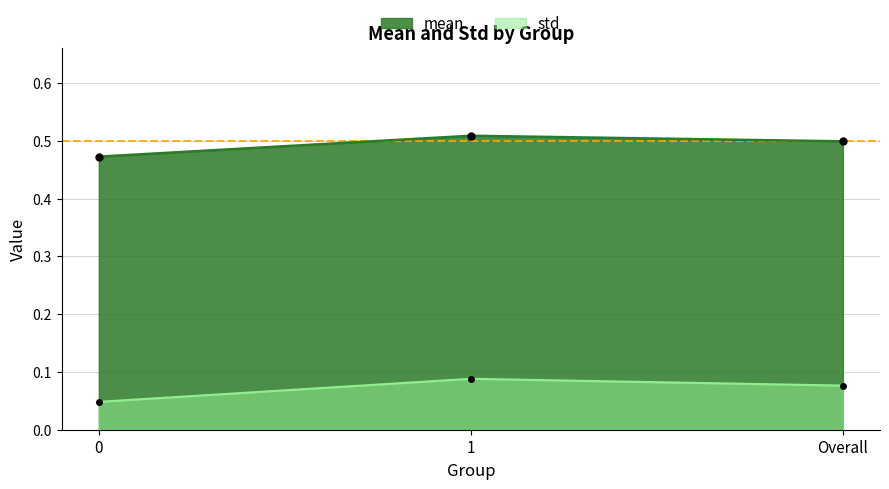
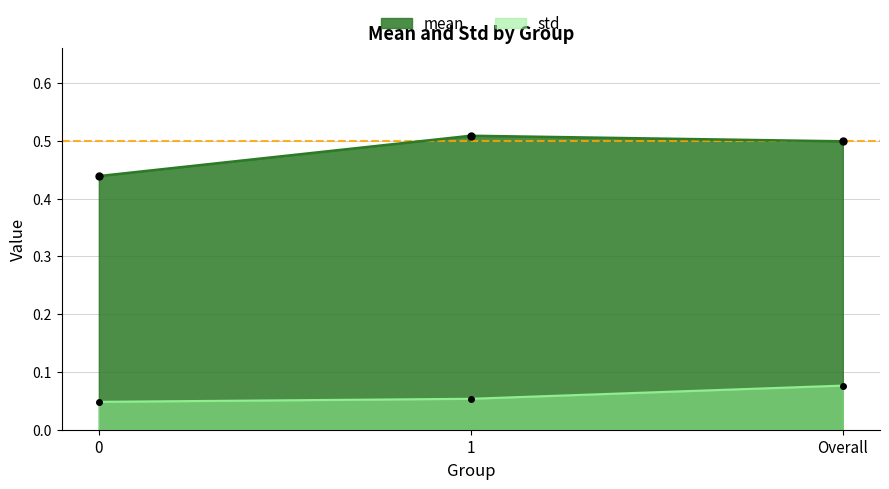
  {
    "mean": {
-     "0": 0.47,
+     "0": 0.44,
      "1": 0.51,
      "Overall": 0.50
    },
    "std": {
      "0": 0.05,
-     "1": 0.09,
+     "1": 0.05,
      "Overall": 0.08
    }
  }
